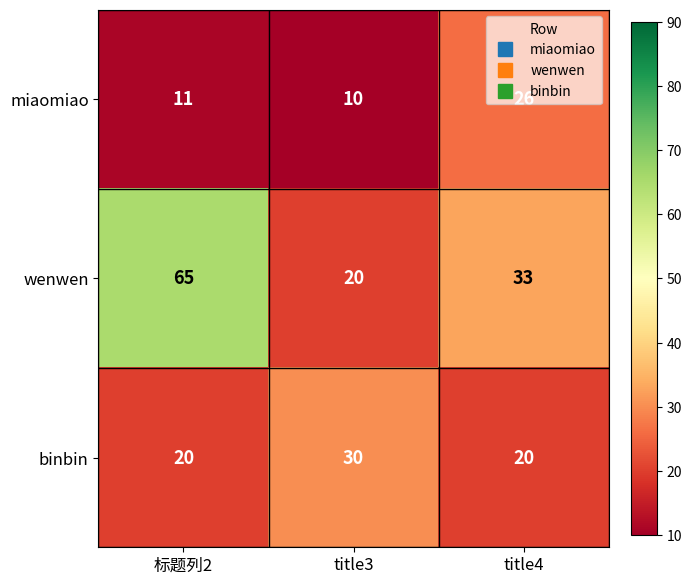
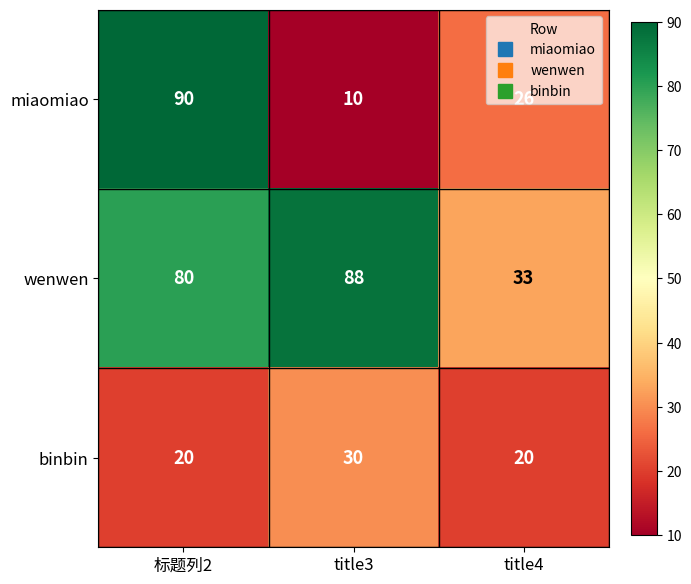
  {
    "miaomiao": {
-     "标题列2": 11,
+     "标题列2": 90,
      "title3": 10
    },
    "wenwen": {
-     "标题列2": 65,
-     "title3": 20,
+     "标题列2": 80,
+     "title3": 88,
      "title4": 33
    },
    "binbin": {
      "标题列2": 20,
      "title3": 30,
      "title4": 20
    }
  }
